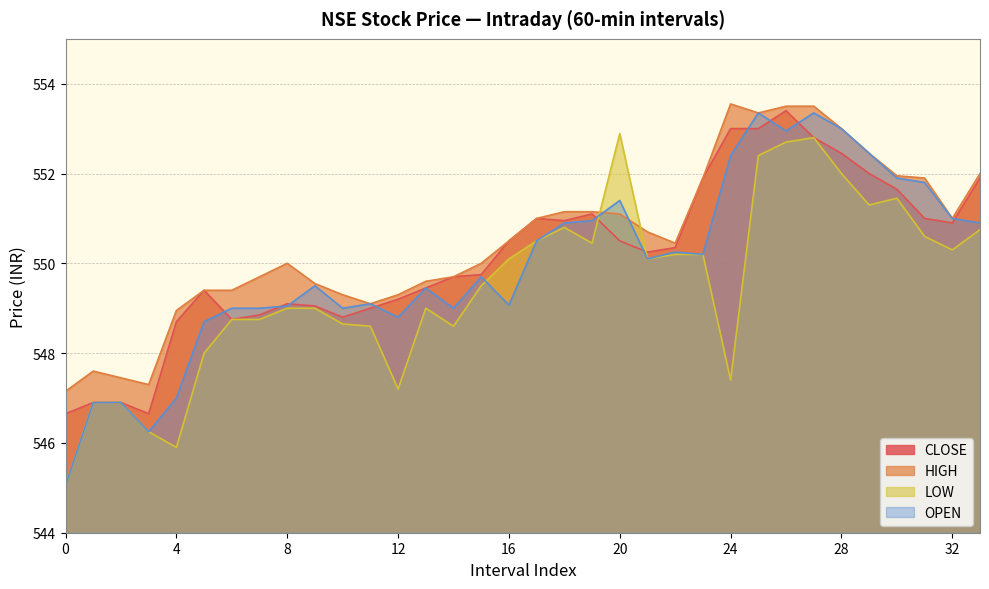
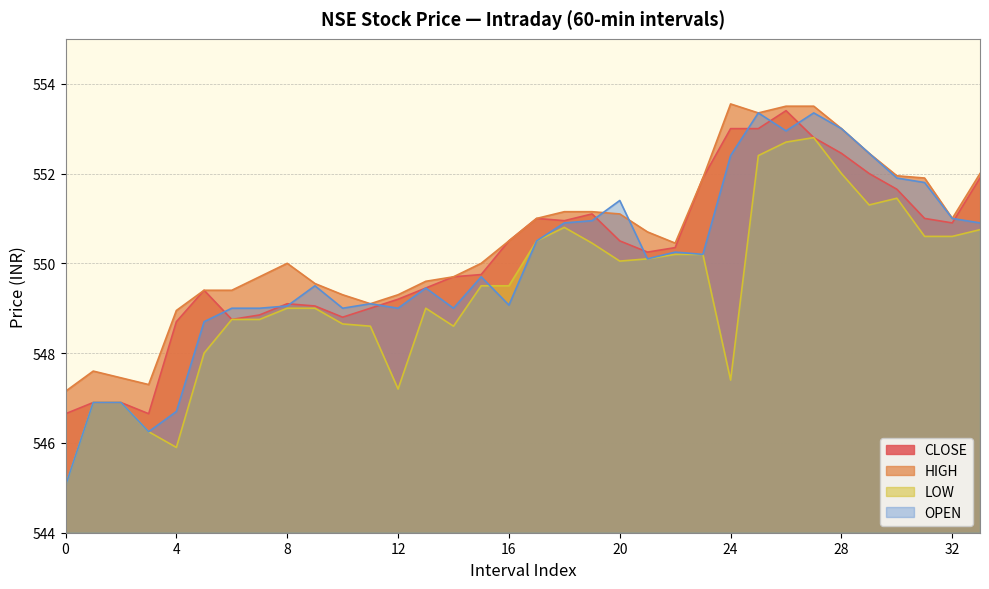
  {
    "LOW": {
      "4": 545.9,
      "12": 547.2,
-     "16": 550.1,
-     "20": 552.9,
+     "16": 549.5,
+     "20": 550.1,
      "24": 547.4,
      "28": 552.0,
-     "32": 550.3
+     "32": 550.6
    },
    "OPEN": {
-     "4": 547.0,
-     "12": 548.8,
+     "4": 546.7,
+     "12": 549.0,
      "16": 549.1,
      "20": 551.4,
      "24": 552.4
    }
  }
